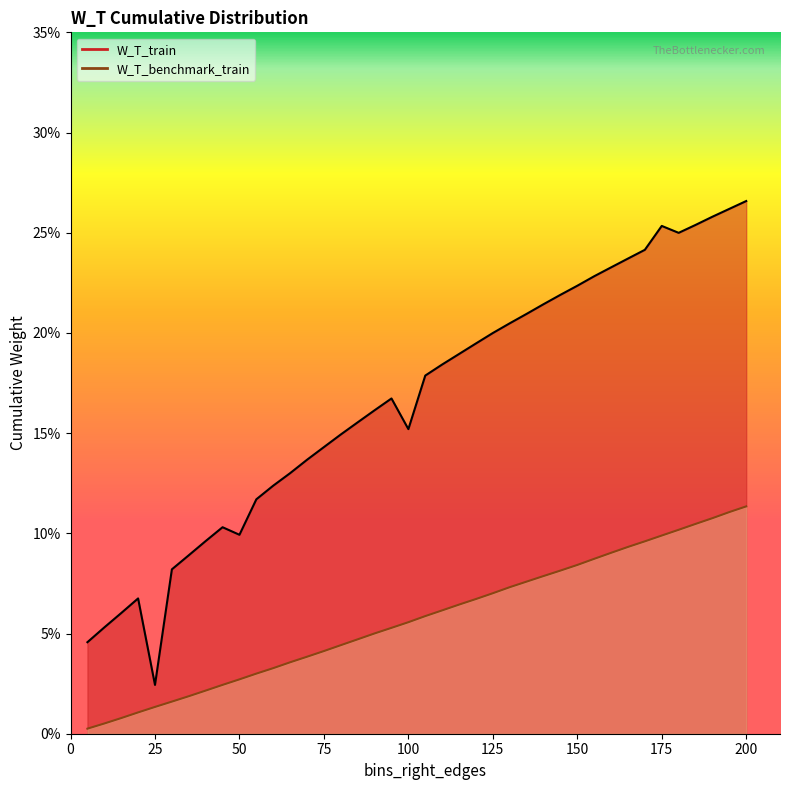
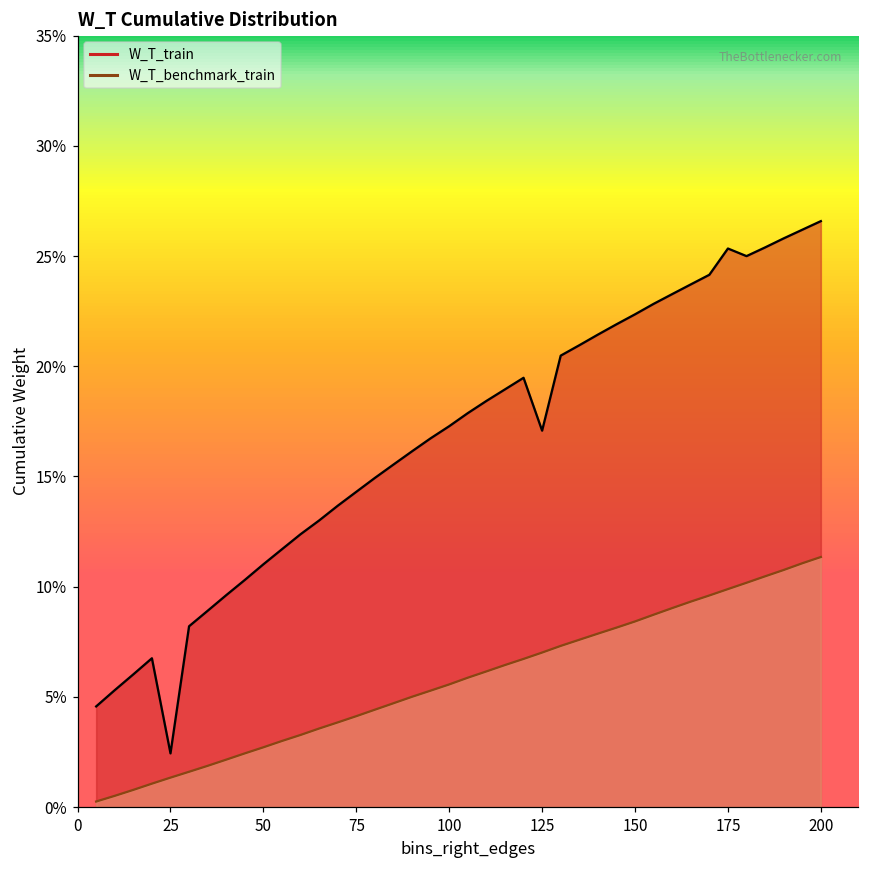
  {
    "W_T_train": {
      "25": "2.4%",
-     "50": "9.9%",
+     "50": "11.0%",
      "75": "14.3%",
-     "100": "15.2%",
-     "125": "20.0%",
+     "100": "17.3%",
+     "125": "17.1%",
      "150": "22.4%",
      "175": "25.3%",
      "200": "26.6%"
    }
  }
